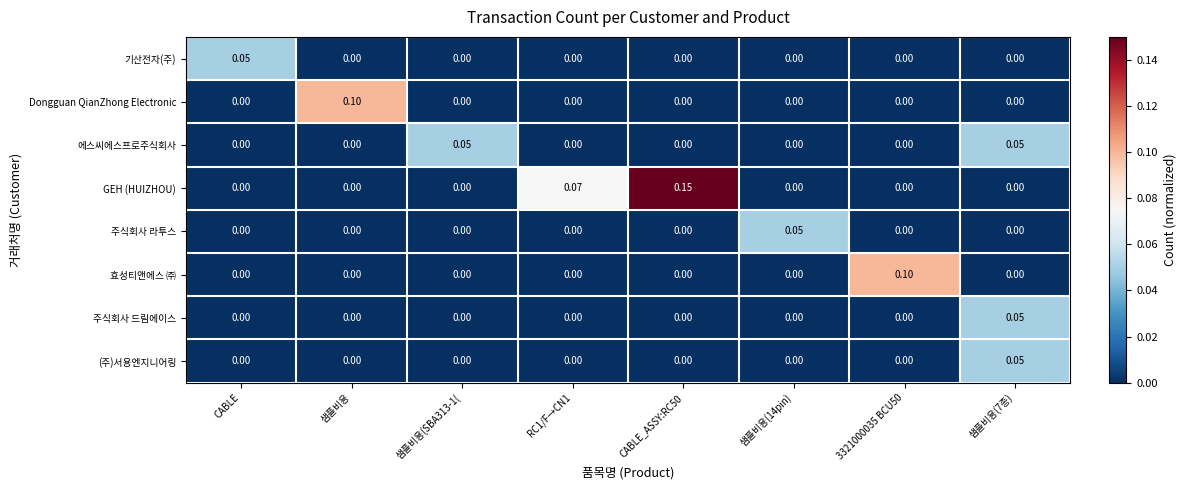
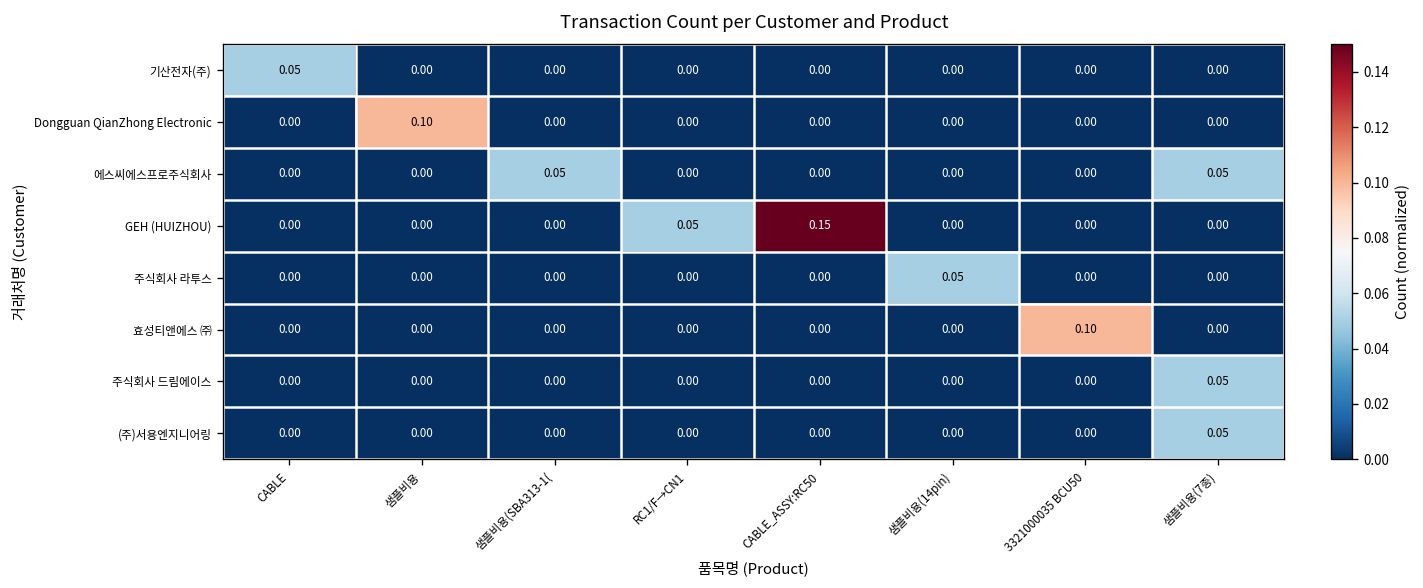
  {
    "기산전자(주)": {
      "CABLE": 0.05,
      "샘플비용": 0.00,
      "샘플비용(SBA313-1(": 0.00,
      "RC1/F→CN1": 0.00,
      "CABLE_ASSY:RC50": 0.00,
      "샘플비용(14pin)": 0.00,
      "3321000035 BCU50": 0.00,
      "샘플비용(7종)": 0.00
    },
    "Dongguan QianZhong Electronic": {
      "CABLE": 0.00,
      "샘플비용": 0.10,
      "샘플비용(SBA313-1(": 0.00,
      "RC1/F→CN1": 0.00,
      "CABLE_ASSY:RC50": 0.00,
      "샘플비용(14pin)": 0.00,
      "3321000035 BCU50": 0.00,
      "샘플비용(7종)": 0.00
    },
    "에스씨에스프로주식회사": {
      "CABLE": 0.00,
      "샘플비용": 0.00,
      "샘플비용(SBA313-1(": 0.05,
      "RC1/F→CN1": 0.00,
      "CABLE_ASSY:RC50": 0.00,
      "샘플비용(14pin)": 0.00,
      "3321000035 BCU50": 0.00,
      "샘플비용(7종)": 0.05
    },
    "GEH (HUIZHOU)": {
      "CABLE": 0.00,
      "샘플비용": 0.00,
      "샘플비용(SBA313-1(": 0.00,
-     "RC1/F→CN1": 0.07,
+     "RC1/F→CN1": 0.05,
      "CABLE_ASSY:RC50": 0.15,
      "샘플비용(14pin)": 0.00,
      "3321000035 BCU50": 0.00,
      "샘플비용(7종)": 0.00
    },
    "주식회사 라투스": {
      "CABLE": 0.00,
      "샘플비용": 0.00,
      "샘플비용(SBA313-1(": 0.00,
      "RC1/F→CN1": 0.00,
      "CABLE_ASSY:RC50": 0.00,
      "샘플비용(14pin)": 0.05,
      "3321000035 BCU50": 0.00,
      "샘플비용(7종)": 0.00
    },
    "효성티앤에스 ㈜": {
      "CABLE": 0.00,
      "샘플비용": 0.00,
      "샘플비용(SBA313-1(": 0.00,
      "RC1/F→CN1": 0.00,
      "CABLE_ASSY:RC50": 0.00,
      "샘플비용(14pin)": 0.00,
      "3321000035 BCU50": 0.10,
      "샘플비용(7종)": 0.00
    },
    "주식회사 드림에이스": {
      "CABLE": 0.00,
      "샘플비용": 0.00,
      "샘플비용(SBA313-1(": 0.00,
      "RC1/F→CN1": 0.00,
      "CABLE_ASSY:RC50": 0.00,
      "샘플비용(14pin)": 0.00,
      "3321000035 BCU50": 0.00,
      "샘플비용(7종)": 0.05
    },
    "(주)서용엔지니어링": {
      "CABLE": 0.00,
      "샘플비용": 0.00,
      "샘플비용(SBA313-1(": 0.00,
      "RC1/F→CN1": 0.00,
      "CABLE_ASSY:RC50": 0.00,
      "샘플비용(14pin)": 0.00,
      "3321000035 BCU50": 0.00,
      "샘플비용(7종)": 0.05
    }
  }
